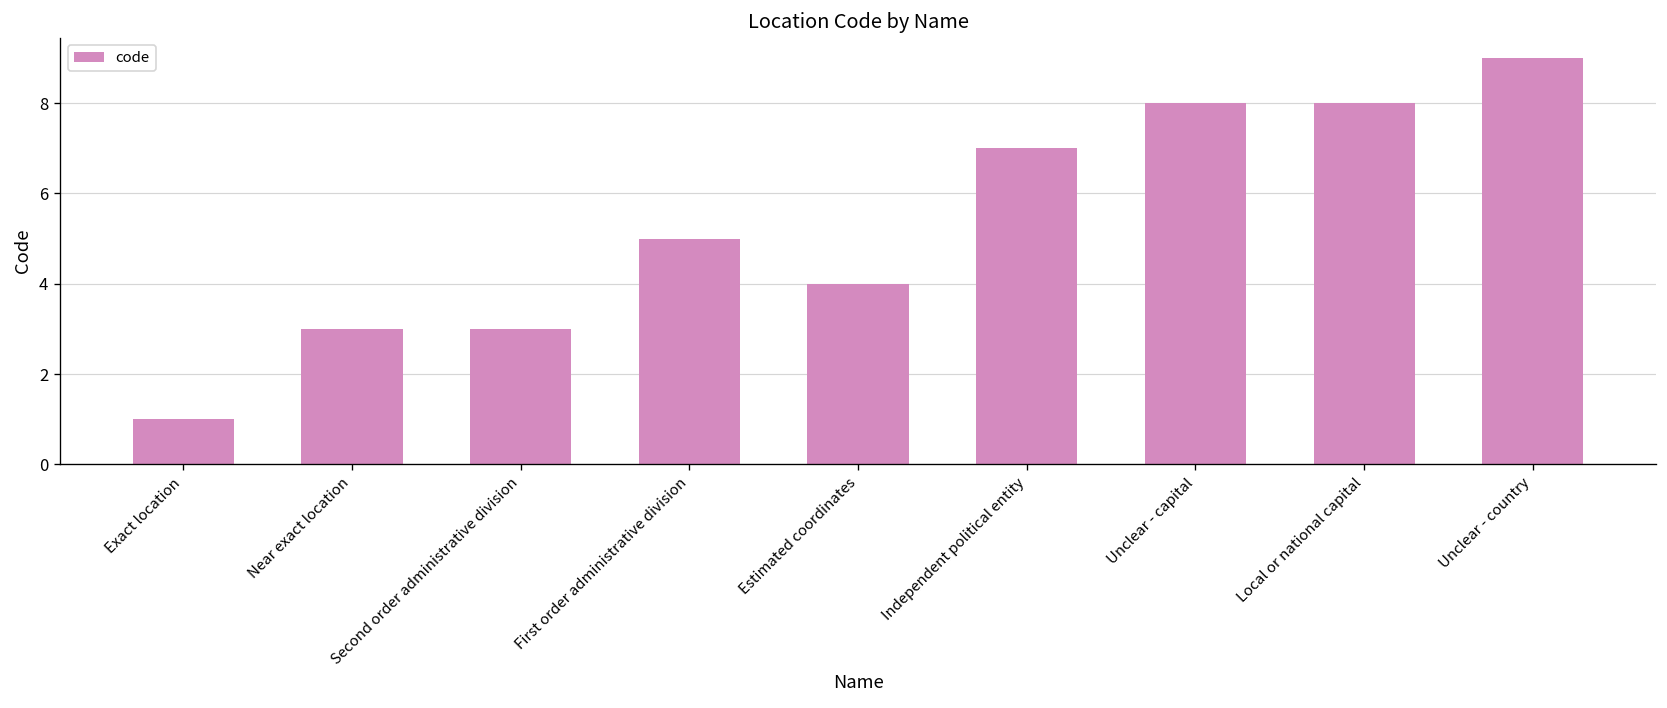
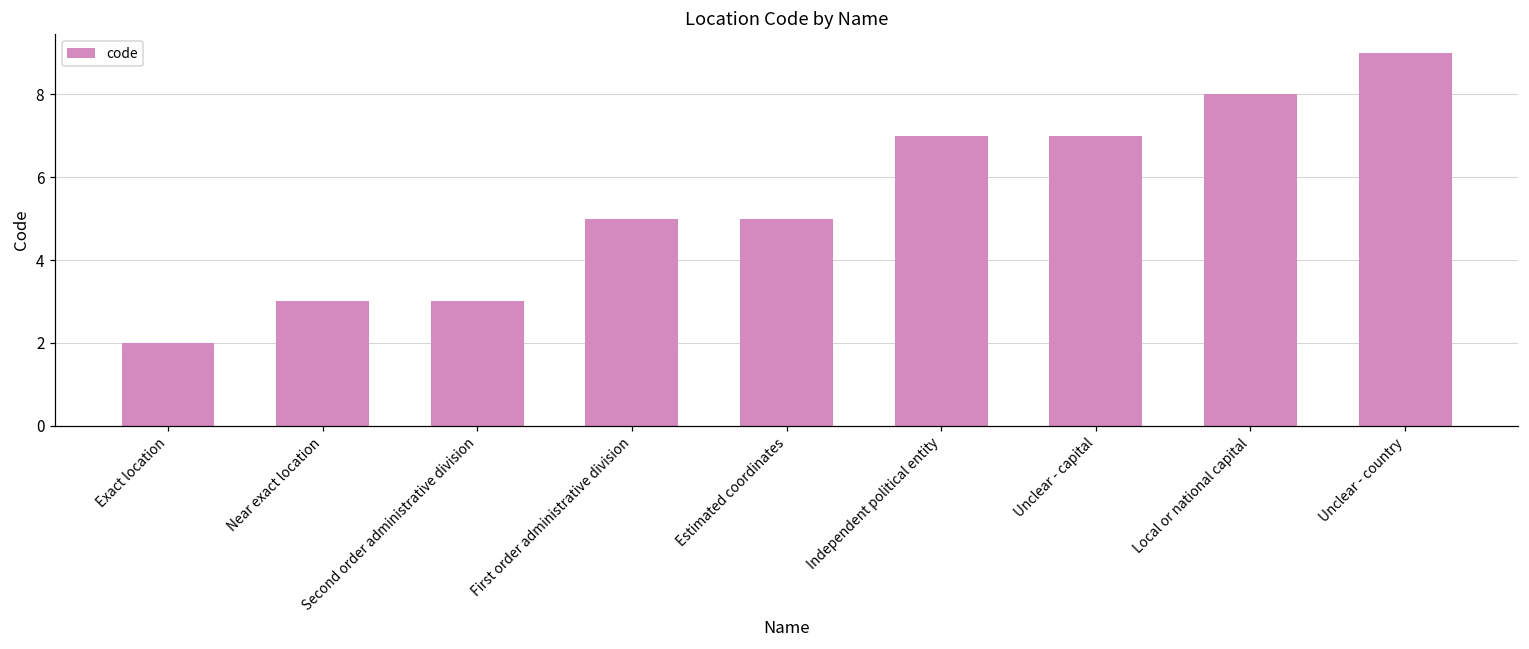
  {
-   "Exact location": 1,
+   "Exact location": 2,
    "Near exact location": 3,
    "Second order administrative division": 3,
    "First order administrative division": 5,
-   "Estimated coordinates": 4,
+   "Estimated coordinates": 5,
    "Independent political entity": 7,
-   "Unclear - capital": 8,
+   "Unclear - capital": 7,
    "Local or national capital": 8,
    "Unclear - country": 9
  }
